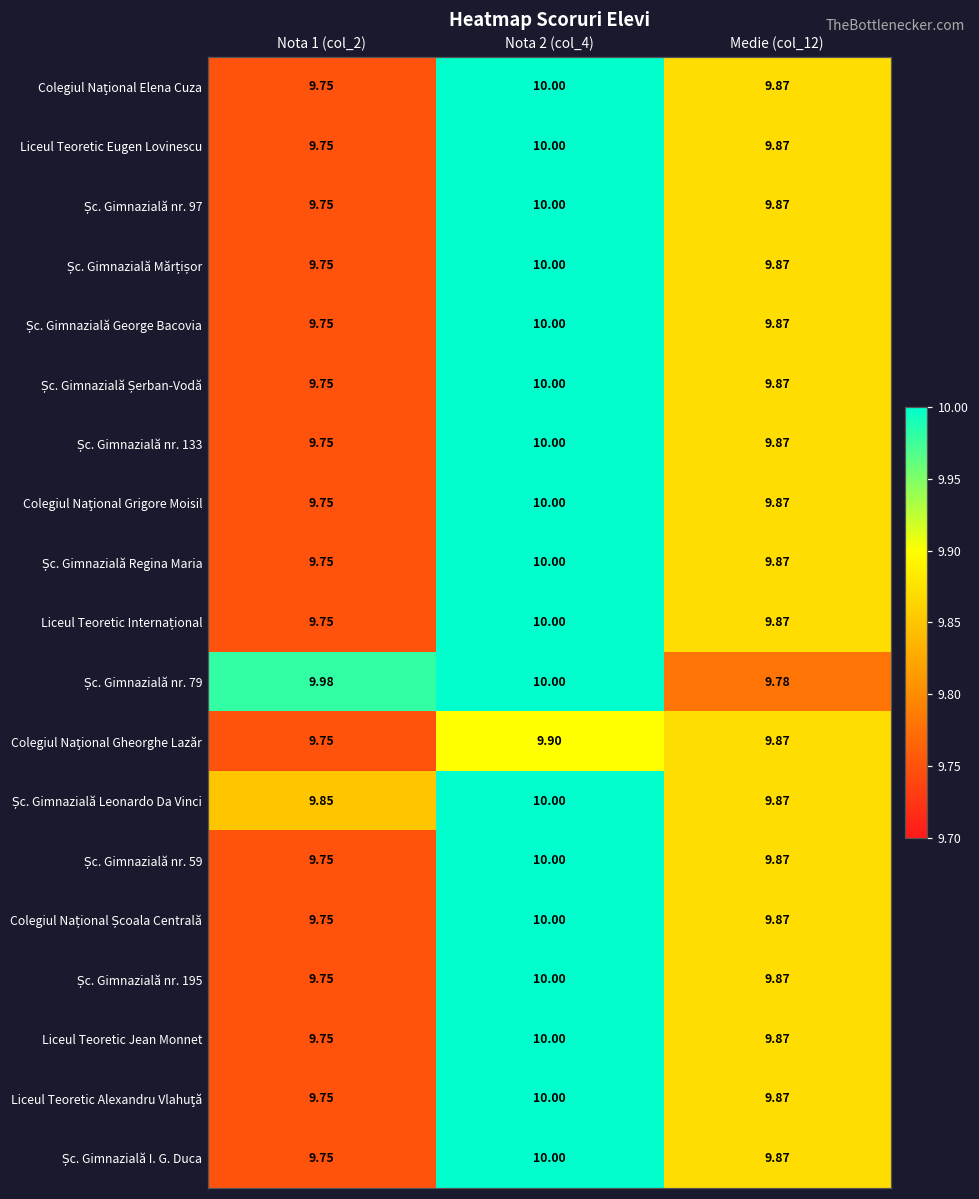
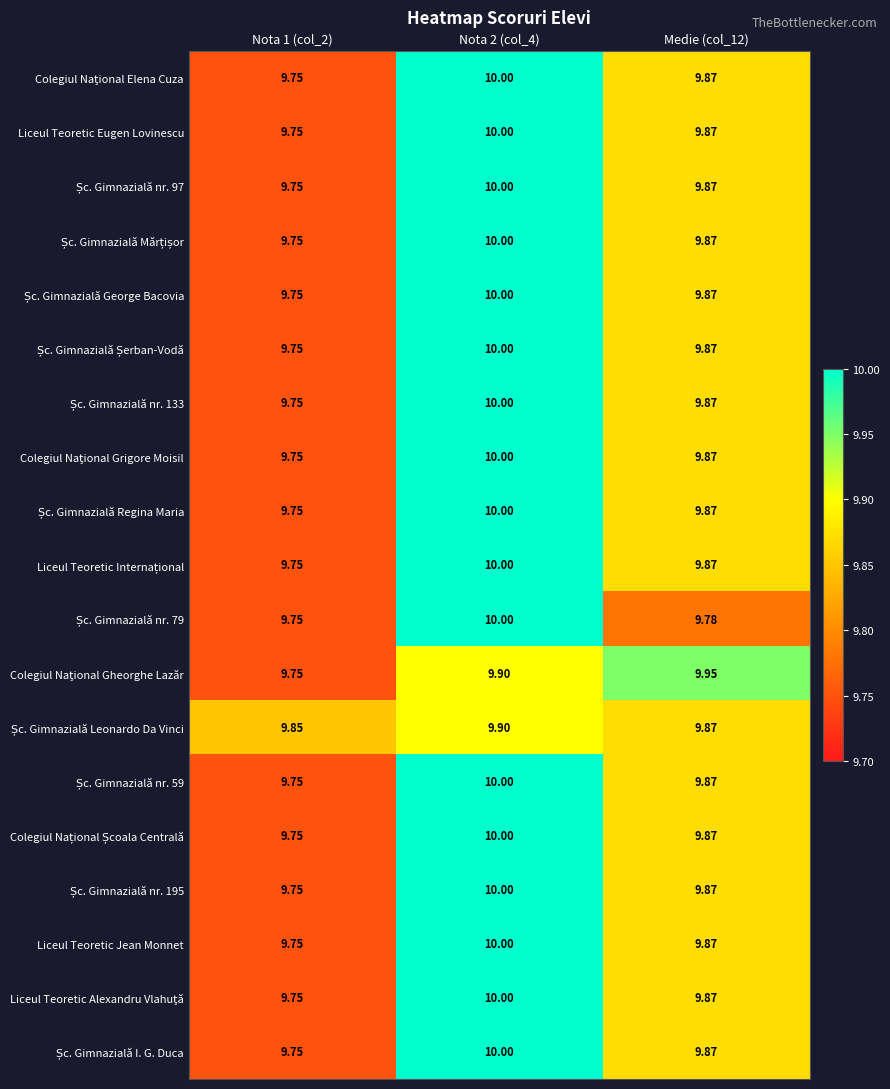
  {
    "Colegiul Naţional Elena Cuza": {
      "Nota 1 (col_2)": 9.75,
      "Nota 2 (col_4)": 10.00,
      "Medie (col_12)": 9.87
    },
    "Liceul Teoretic Eugen Lovinescu": {
      "Nota 1 (col_2)": 9.75,
      "Nota 2 (col_4)": 10.00,
      "Medie (col_12)": 9.87
    },
    "Șc. Gimnazială nr. 97": {
      "Nota 1 (col_2)": 9.75,
      "Nota 2 (col_4)": 10.00,
      "Medie (col_12)": 9.87
    },
    "Șc. Gimnazială Mărțișor": {
      "Nota 1 (col_2)": 9.75,
      "Nota 2 (col_4)": 10.00,
      "Medie (col_12)": 9.87
    },
    "Șc. Gimnazială George Bacovia": {
      "Nota 1 (col_2)": 9.75,
      "Nota 2 (col_4)": 10.00,
      "Medie (col_12)": 9.87
    },
    "Șc. Gimnazială Șerban-Vodă": {
      "Nota 1 (col_2)": 9.75,
      "Nota 2 (col_4)": 10.00,
      "Medie (col_12)": 9.87
    },
    "Șc. Gimnazială nr. 133": {
      "Nota 1 (col_2)": 9.75,
      "Nota 2 (col_4)": 10.00,
      "Medie (col_12)": 9.87
    },
    "Colegiul Naţional Grigore Moisil": {
      "Nota 1 (col_2)": 9.75,
      "Nota 2 (col_4)": 10.00,
      "Medie (col_12)": 9.87
    },
    "Șc. Gimnazială Regina Maria": {
      "Nota 1 (col_2)": 9.75,
      "Nota 2 (col_4)": 10.00,
      "Medie (col_12)": 9.87
    },
    "Liceul Teoretic Internațional": {
      "Nota 1 (col_2)": 9.75,
      "Nota 2 (col_4)": 10.00,
      "Medie (col_12)": 9.87
    },
    "Șc. Gimnazială nr. 79": {
-     "Nota 1 (col_2)": 9.98,
+     "Nota 1 (col_2)": 9.75,
      "Nota 2 (col_4)": 10.00,
      "Medie (col_12)": 9.78
    },
    "Colegiul Naţional Gheorghe Lazăr": {
      "Nota 1 (col_2)": 9.75,
      "Nota 2 (col_4)": 9.90,
-     "Medie (col_12)": 9.87
+     "Medie (col_12)": 9.95
    },
    "Șc. Gimnazială Leonardo Da Vinci": {
      "Nota 1 (col_2)": 9.85,
-     "Nota 2 (col_4)": 10.00,
+     "Nota 2 (col_4)": 9.90,
      "Medie (col_12)": 9.87
    },
    "Șc. Gimnazială nr. 59": {
      "Nota 1 (col_2)": 9.75,
      "Nota 2 (col_4)": 10.00,
      "Medie (col_12)": 9.87
    },
    "Colegiul Național Școala Centrală": {
      "Nota 1 (col_2)": 9.75,
      "Nota 2 (col_4)": 10.00,
      "Medie (col_12)": 9.87
    },
    "Șc. Gimnazială nr. 195": {
      "Nota 1 (col_2)": 9.75,
      "Nota 2 (col_4)": 10.00,
      "Medie (col_12)": 9.87
    },
    "Liceul Teoretic Jean Monnet": {
      "Nota 1 (col_2)": 9.75,
      "Nota 2 (col_4)": 10.00,
      "Medie (col_12)": 9.87
    },
    "Liceul Teoretic Alexandru Vlahuţă": {
      "Nota 1 (col_2)": 9.75,
      "Nota 2 (col_4)": 10.00,
      "Medie (col_12)": 9.87
    },
    "Șc. Gimnazială I. G. Duca": {
      "Nota 1 (col_2)": 9.75,
      "Nota 2 (col_4)": 10.00,
      "Medie (col_12)": 9.87
    }
  }
